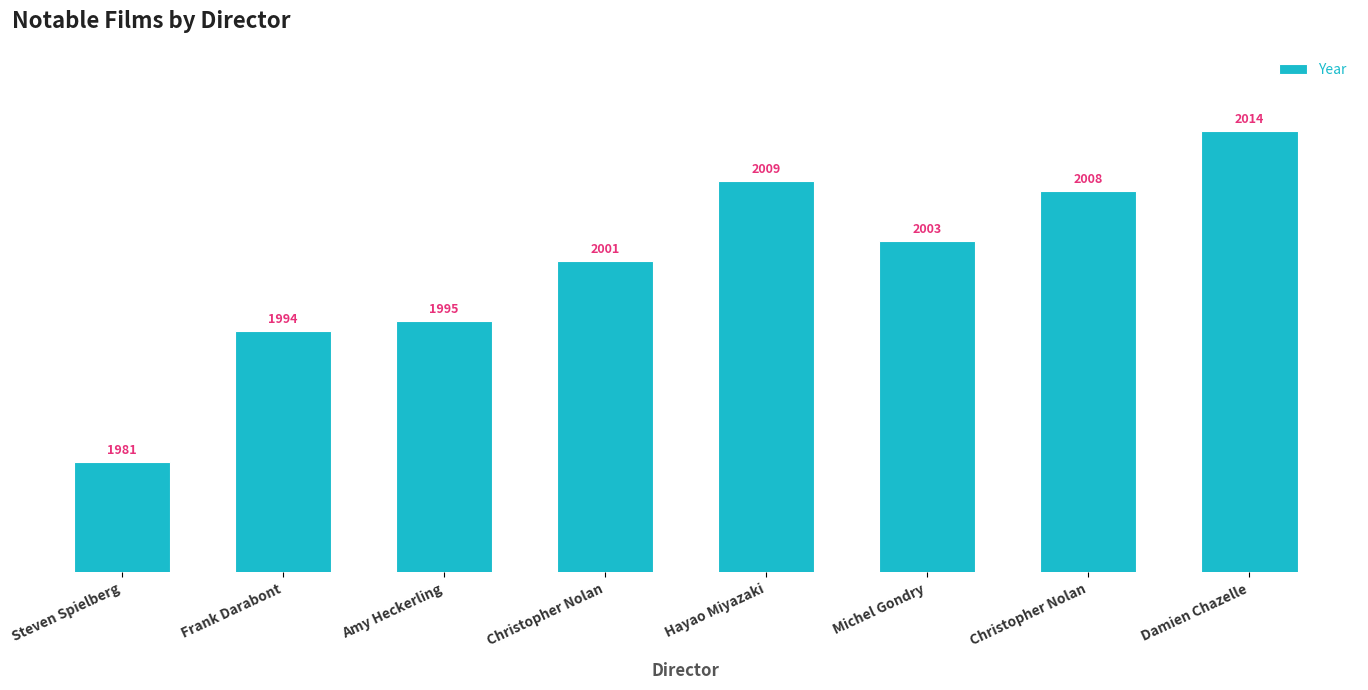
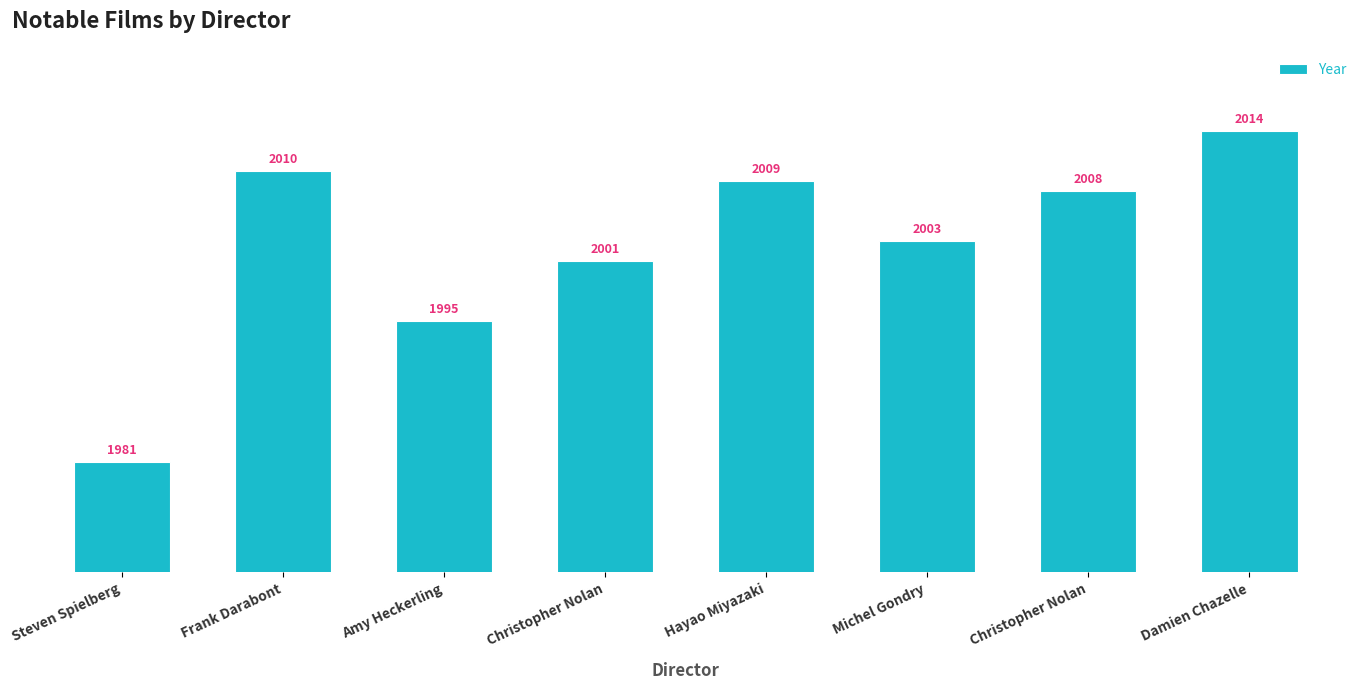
  {
    "Steven Spielberg": 1981,
-   "Frank Darabont": 1994,
+   "Frank Darabont": 2010,
    "Amy Heckerling": 1995,
    "Hayao Miyazaki": 2009,
    "Michel Gondry": 2003,
    "Damien Chazelle": 2014
  }
